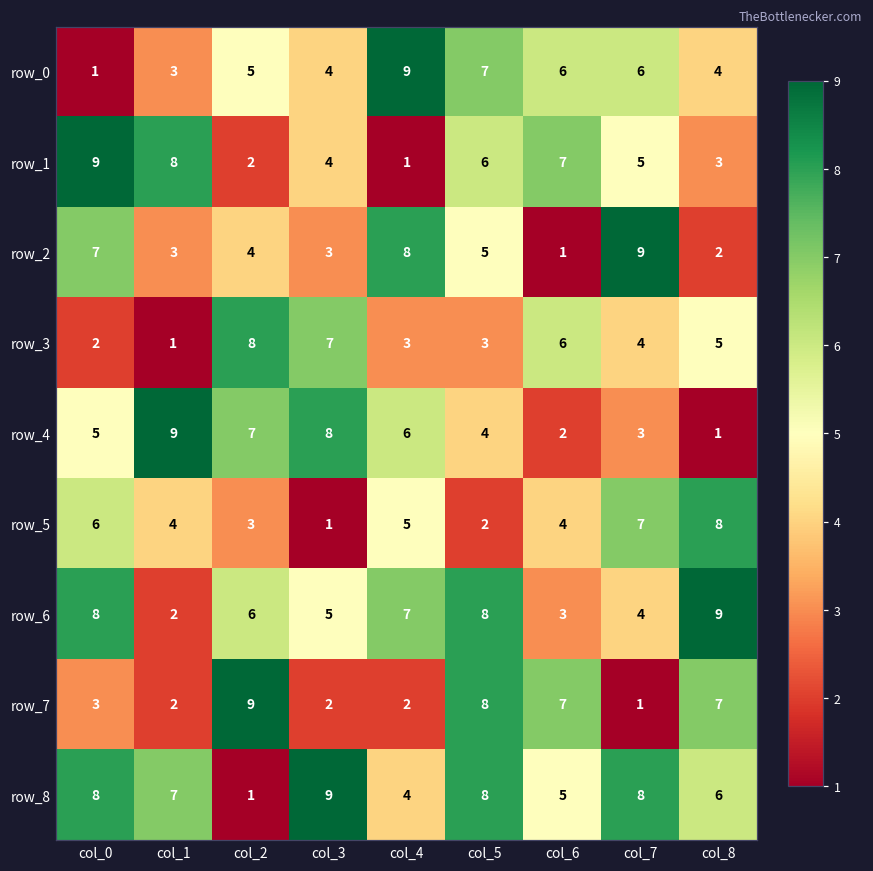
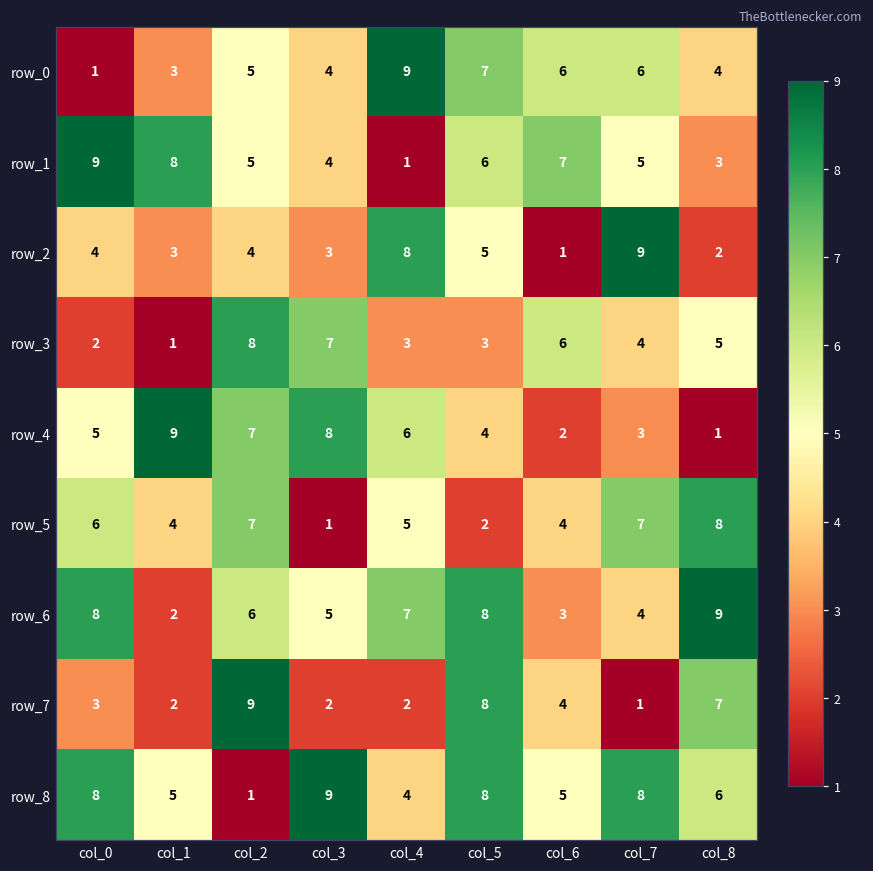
  {
    "row_0": {
      "col_0": 1,
      "col_1": 3,
      "col_2": 5,
      "col_3": 4,
      "col_4": 9,
      "col_5": 7,
      "col_6": 6,
      "col_7": 6,
      "col_8": 4
    },
    "row_1": {
      "col_0": 9,
      "col_1": 8,
-     "col_2": 2,
+     "col_2": 5,
      "col_3": 4,
      "col_4": 1,
      "col_5": 6,
      "col_6": 7,
      "col_7": 5,
      "col_8": 3
    },
    "row_2": {
-     "col_0": 7,
+     "col_0": 4,
      "col_1": 3,
      "col_2": 4,
      "col_3": 3,
      "col_4": 8,
      "col_5": 5,
      "col_6": 1,
      "col_7": 9,
      "col_8": 2
    },
    "row_3": {
      "col_0": 2,
      "col_1": 1,
      "col_2": 8,
      "col_3": 7,
      "col_4": 3,
      "col_5": 3,
      "col_6": 6,
      "col_7": 4,
      "col_8": 5
    },
    "row_4": {
      "col_0": 5,
      "col_1": 9,
      "col_2": 7,
      "col_3": 8,
      "col_4": 6,
      "col_5": 4,
      "col_6": 2,
      "col_7": 3,
      "col_8": 1
    },
    "row_5": {
      "col_0": 6,
      "col_1": 4,
-     "col_2": 3,
+     "col_2": 7,
      "col_3": 1,
      "col_4": 5,
      "col_5": 2,
      "col_6": 4,
      "col_7": 7,
      "col_8": 8
    },
    "row_6": {
      "col_0": 8,
      "col_1": 2,
      "col_2": 6,
      "col_3": 5,
      "col_4": 7,
      "col_5": 8,
      "col_6": 3,
      "col_7": 4,
      "col_8": 9
    },
    "row_7": {
      "col_0": 3,
      "col_1": 2,
      "col_2": 9,
      "col_3": 2,
      "col_4": 2,
      "col_5": 8,
-     "col_6": 7,
+     "col_6": 4,
      "col_7": 1,
      "col_8": 7
    },
    "row_8": {
      "col_0": 8,
-     "col_1": 7,
+     "col_1": 5,
      "col_2": 1,
      "col_3": 9,
      "col_4": 4,
      "col_5": 8,
      "col_6": 5,
      "col_7": 8,
      "col_8": 6
    }
  }
